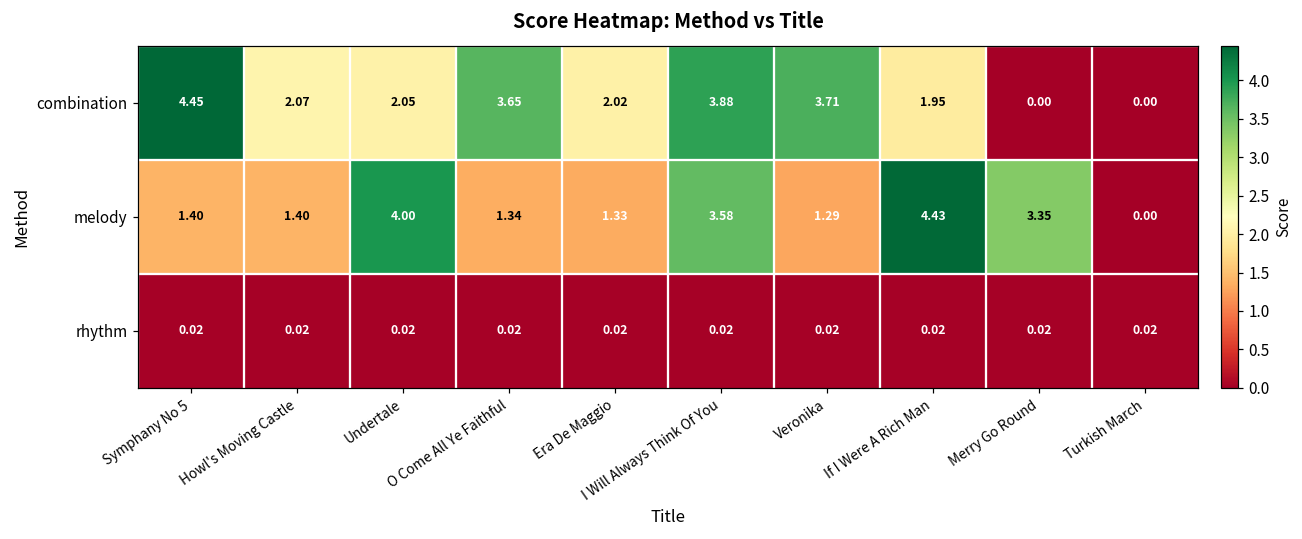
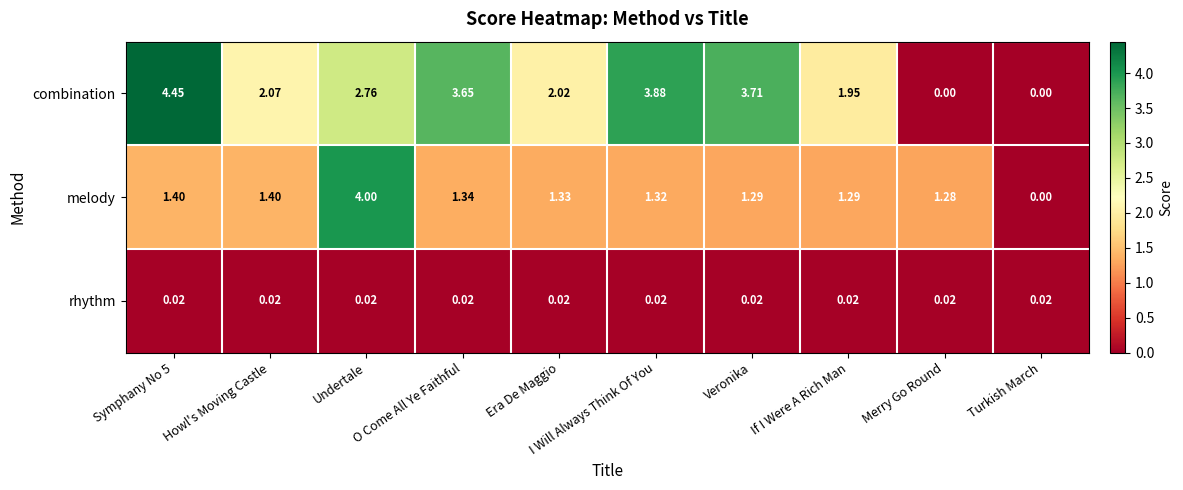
  {
    "combination": {
      "Symphany No 5": 4.45,
      "Howl's Moving Castle": 2.07,
-     "Undertale": 2.05,
+     "Undertale": 2.76,
      "O Come All Ye Faithful": 3.65,
      "Era De Maggio": 2.02,
      "I Will Always Think Of You": 3.88,
      "Veronika": 3.71,
      "If I Were A Rich Man": 1.95,
      "Merry Go Round": 0.00,
      "Turkish March": 0.00
    },
    "melody": {
      "Symphany No 5": 1.40,
      "Howl's Moving Castle": 1.40,
      "Undertale": 4.00,
      "O Come All Ye Faithful": 1.34,
      "Era De Maggio": 1.33,
-     "I Will Always Think Of You": 3.58,
+     "I Will Always Think Of You": 1.32,
      "Veronika": 1.29,
-     "If I Were A Rich Man": 4.43,
-     "Merry Go Round": 3.35,
+     "If I Were A Rich Man": 1.29,
+     "Merry Go Round": 1.28,
      "Turkish March": 0.00
    },
    "rhythm": {
      "Symphany No 5": 0.02,
      "Howl's Moving Castle": 0.02,
      "Undertale": 0.02,
      "O Come All Ye Faithful": 0.02,
      "Era De Maggio": 0.02,
      "I Will Always Think Of You": 0.02,
      "Veronika": 0.02,
      "If I Were A Rich Man": 0.02,
      "Merry Go Round": 0.02,
      "Turkish March": 0.02
    }
  }
